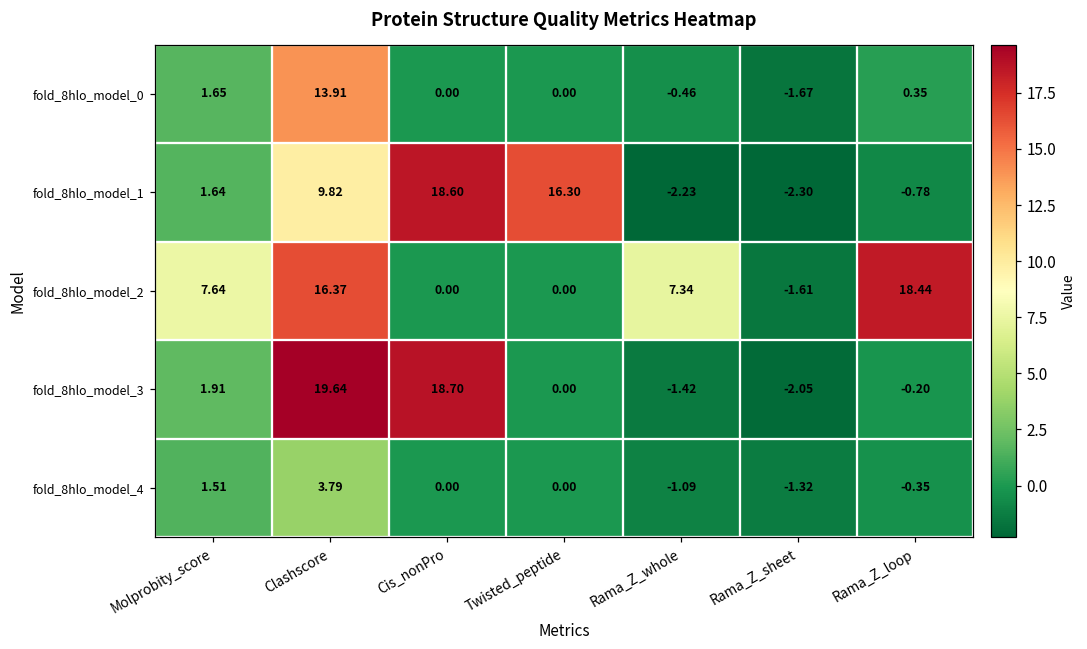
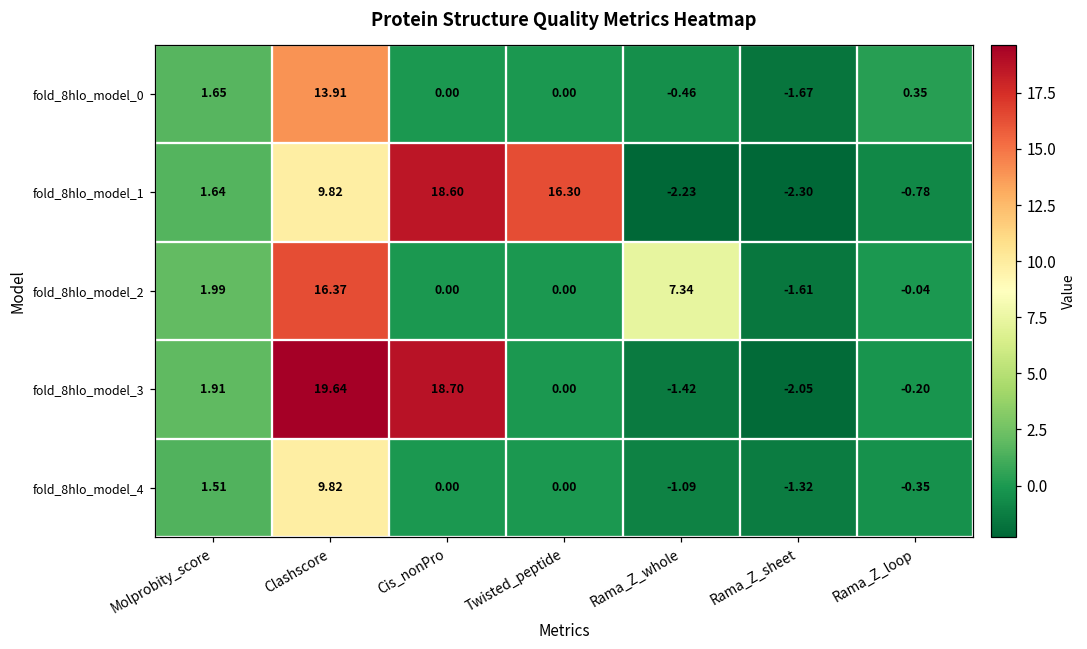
  {
    "fold_8hlo_model_0": {
      "Molprobity_score": 1.65,
      "Clashscore": 13.91,
      "Cis_nonPro": 0.00,
      "Twisted_peptide": 0.00,
      "Rama_Z_whole": -0.46,
      "Rama_Z_sheet": -1.67,
      "Rama_Z_loop": 0.35
    },
    "fold_8hlo_model_1": {
      "Molprobity_score": 1.64,
      "Clashscore": 9.82,
      "Cis_nonPro": 18.60,
      "Twisted_peptide": 16.30,
      "Rama_Z_whole": -2.23,
      "Rama_Z_sheet": -2.30,
      "Rama_Z_loop": -0.78
    },
    "fold_8hlo_model_2": {
-     "Molprobity_score": 7.64,
+     "Molprobity_score": 1.99,
      "Clashscore": 16.37,
      "Cis_nonPro": 0.00,
      "Twisted_peptide": 0.00,
      "Rama_Z_whole": 7.34,
      "Rama_Z_sheet": -1.61,
-     "Rama_Z_loop": 18.44
+     "Rama_Z_loop": -0.04
    },
    "fold_8hlo_model_3": {
      "Molprobity_score": 1.91,
      "Clashscore": 19.64,
      "Cis_nonPro": 18.70,
      "Twisted_peptide": 0.00,
      "Rama_Z_whole": -1.42,
      "Rama_Z_sheet": -2.05,
      "Rama_Z_loop": -0.20
    },
    "fold_8hlo_model_4": {
      "Molprobity_score": 1.51,
-     "Clashscore": 3.79,
+     "Clashscore": 9.82,
      "Cis_nonPro": 0.00,
      "Twisted_peptide": 0.00,
      "Rama_Z_whole": -1.09,
      "Rama_Z_sheet": -1.32,
      "Rama_Z_loop": -0.35
    }
  }
